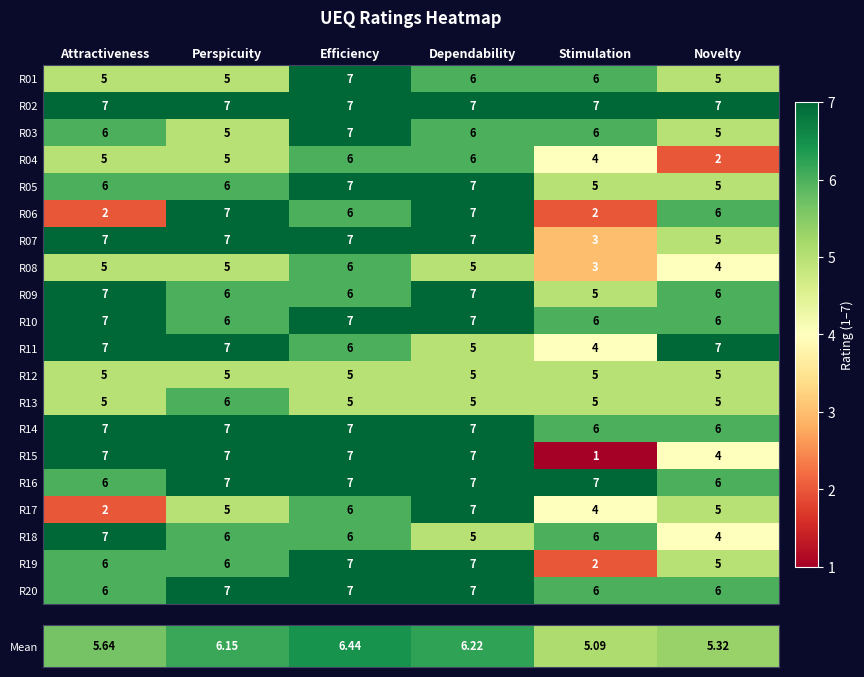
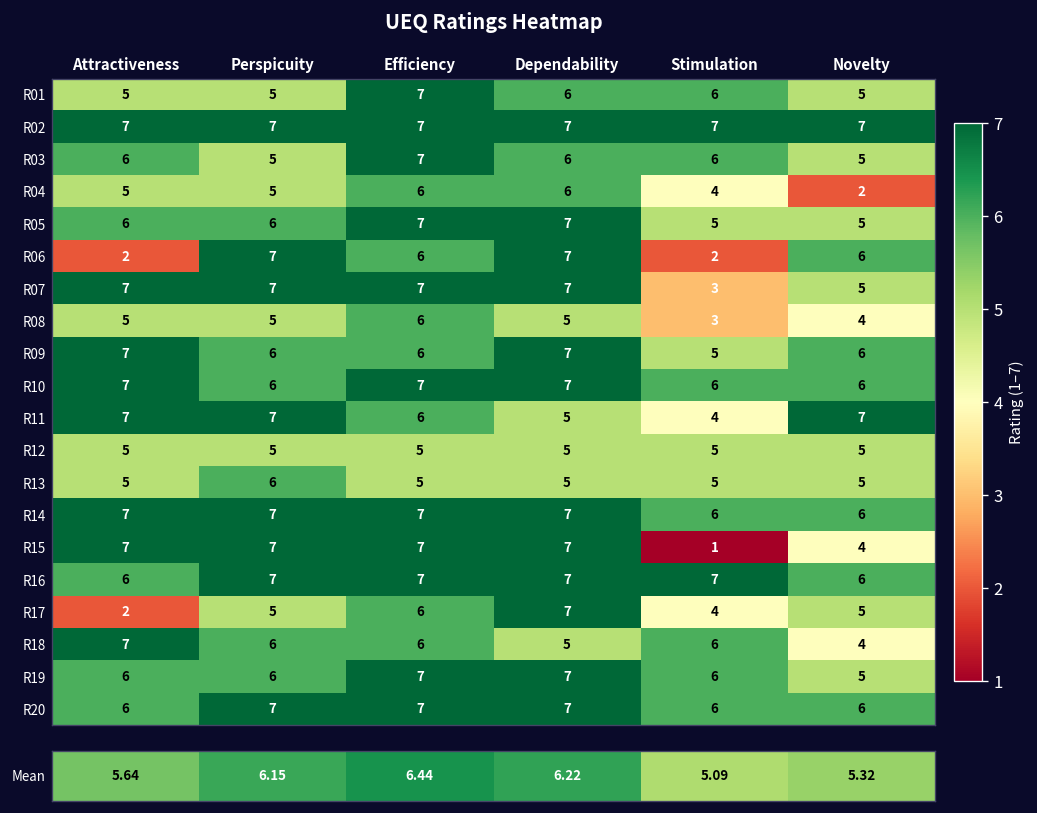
  {
    "UEQ Ratings Heatmap": {
      "R01": {
        "Attractiveness": 5,
        "Perspicuity": 5,
        "Efficiency": 7,
        "Dependability": 6,
        "Stimulation": 6,
        "Novelty": 5
      },
      "R02": {
        "Attractiveness": 7,
        "Perspicuity": 7,
        "Efficiency": 7,
        "Dependability": 7,
        "Stimulation": 7,
        "Novelty": 7
      },
      "R03": {
        "Attractiveness": 6,
        "Perspicuity": 5,
        "Efficiency": 7,
        "Dependability": 6,
        "Stimulation": 6,
        "Novelty": 5
      },
      "R04": {
        "Attractiveness": 5,
        "Perspicuity": 5,
        "Efficiency": 6,
        "Dependability": 6,
        "Stimulation": 4,
        "Novelty": 2
      },
      "R05": {
        "Attractiveness": 6,
        "Perspicuity": 6,
        "Efficiency": 7,
        "Dependability": 7,
        "Stimulation": 5,
        "Novelty": 5
      },
      "R06": {
        "Attractiveness": 2,
        "Perspicuity": 7,
        "Efficiency": 6,
        "Dependability": 7,
        "Stimulation": 2,
        "Novelty": 6
      },
      "R07": {
        "Attractiveness": 7,
        "Perspicuity": 7,
        "Efficiency": 7,
        "Dependability": 7,
        "Stimulation": 3,
        "Novelty": 5
      },
      "R08": {
        "Attractiveness": 5,
        "Perspicuity": 5,
        "Efficiency": 6,
        "Dependability": 5,
        "Stimulation": 3,
        "Novelty": 4
      },
      "R09": {
        "Attractiveness": 7,
        "Perspicuity": 6,
        "Efficiency": 6,
        "Dependability": 7,
        "Stimulation": 5,
        "Novelty": 6
      },
      "R10": {
        "Attractiveness": 7,
        "Perspicuity": 6,
        "Efficiency": 7,
        "Dependability": 7,
        "Stimulation": 6,
        "Novelty": 6
      },
      "R11": {
        "Attractiveness": 7,
        "Perspicuity": 7,
        "Efficiency": 6,
        "Dependability": 5,
        "Stimulation": 4,
        "Novelty": 7
      },
      "R12": {
        "Attractiveness": 5,
        "Perspicuity": 5,
        "Efficiency": 5,
        "Dependability": 5,
        "Stimulation": 5,
        "Novelty": 5
      },
      "R13": {
        "Attractiveness": 5,
        "Perspicuity": 6,
        "Efficiency": 5,
        "Dependability": 5,
        "Stimulation": 5,
        "Novelty": 5
      },
      "R14": {
        "Attractiveness": 7,
        "Perspicuity": 7,
        "Efficiency": 7,
        "Dependability": 7,
        "Stimulation": 6,
        "Novelty": 6
      },
      "R15": {
        "Attractiveness": 7,
        "Perspicuity": 7,
        "Efficiency": 7,
        "Dependability": 7,
        "Stimulation": 1,
        "Novelty": 4
      },
      "R16": {
        "Attractiveness": 6,
        "Perspicuity": 7,
        "Efficiency": 7,
        "Dependability": 7,
        "Stimulation": 7,
        "Novelty": 6
      },
      "R17": {
        "Attractiveness": 2,
        "Perspicuity": 5,
        "Efficiency": 6,
        "Dependability": 7,
        "Stimulation": 4,
        "Novelty": 5
      },
      "R18": {
        "Attractiveness": 7,
        "Perspicuity": 6,
        "Efficiency": 6,
        "Dependability": 5,
        "Stimulation": 6,
        "Novelty": 4
      },
      "R19": {
        "Attractiveness": 6,
        "Perspicuity": 6,
        "Efficiency": 7,
        "Dependability": 7,
-       "Stimulation": 2,
+       "Stimulation": 6,
        "Novelty": 5
      },
      "R20": {
        "Attractiveness": 6,
        "Perspicuity": 7,
        "Efficiency": 7,
        "Dependability": 7,
        "Stimulation": 6,
        "Novelty": 6
      }
    }
  }
